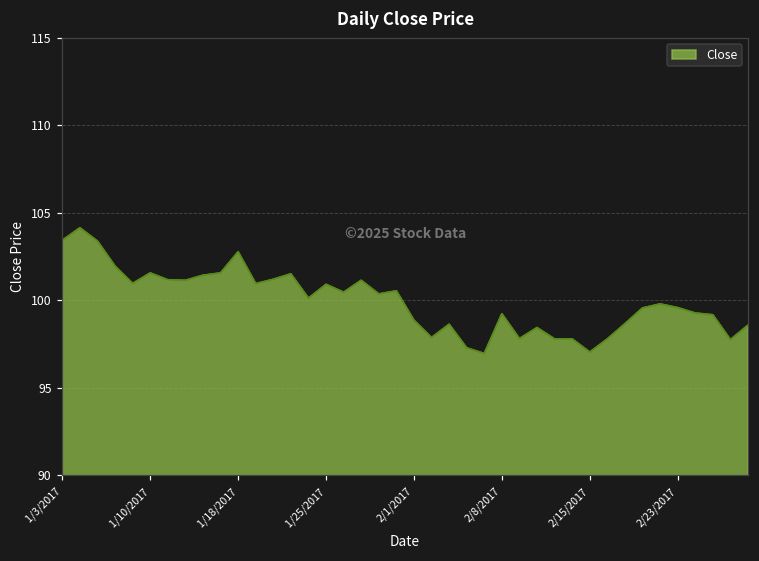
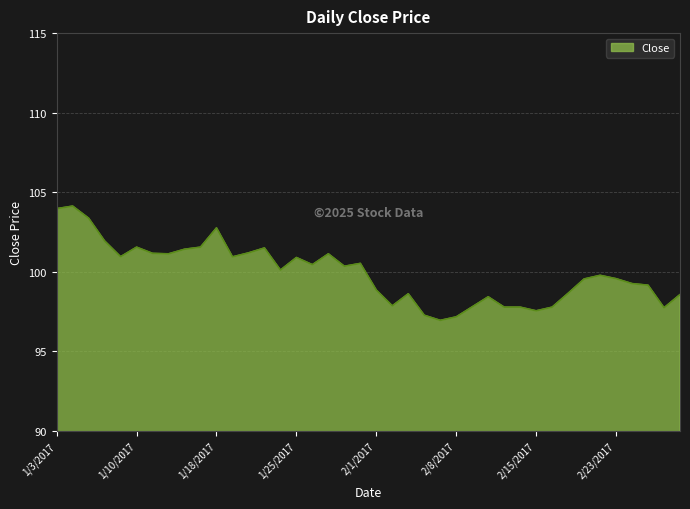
  {
-   "1/3/2017": 103.4,
+   "1/3/2017": 104.0,
    "1/10/2017": 101.6,
    "1/18/2017": 102.8,
    "1/25/2017": 100.9,
    "2/1/2017": 98.9,
-   "2/8/2017": 99.2,
-   "2/15/2017": 97.0,
+   "2/8/2017": 97.2,
+   "2/15/2017": 97.6,
    "2/23/2017": 99.6
  }
